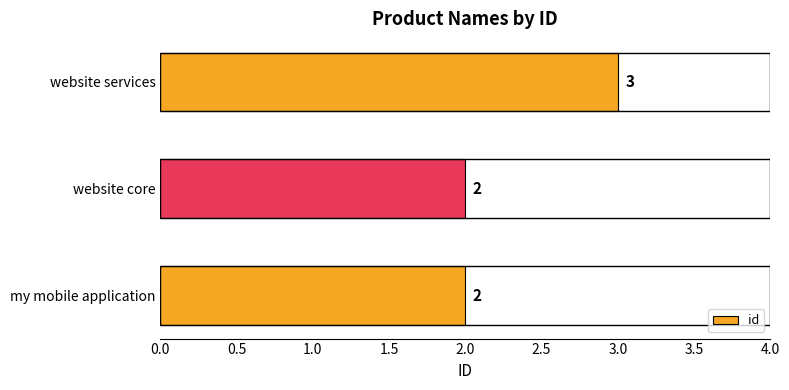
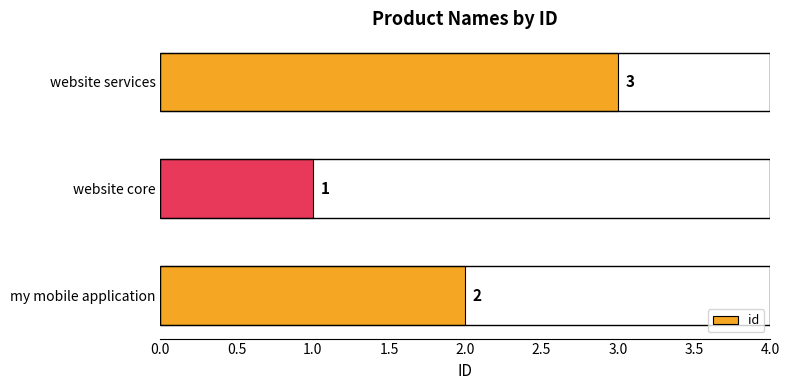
  {
    "website services": 3,
-   "website core": 2,
+   "website core": 1,
    "my mobile application": 2
  }
